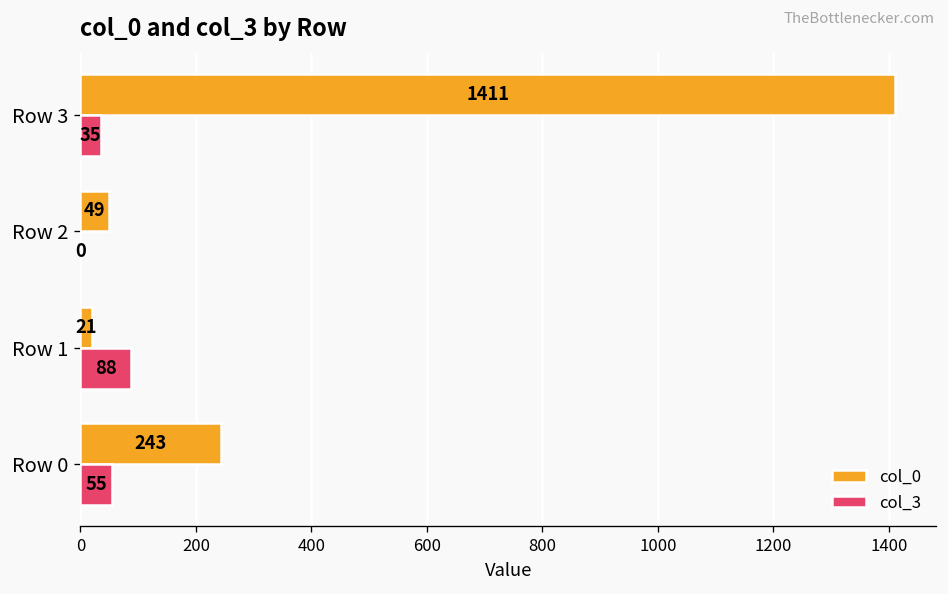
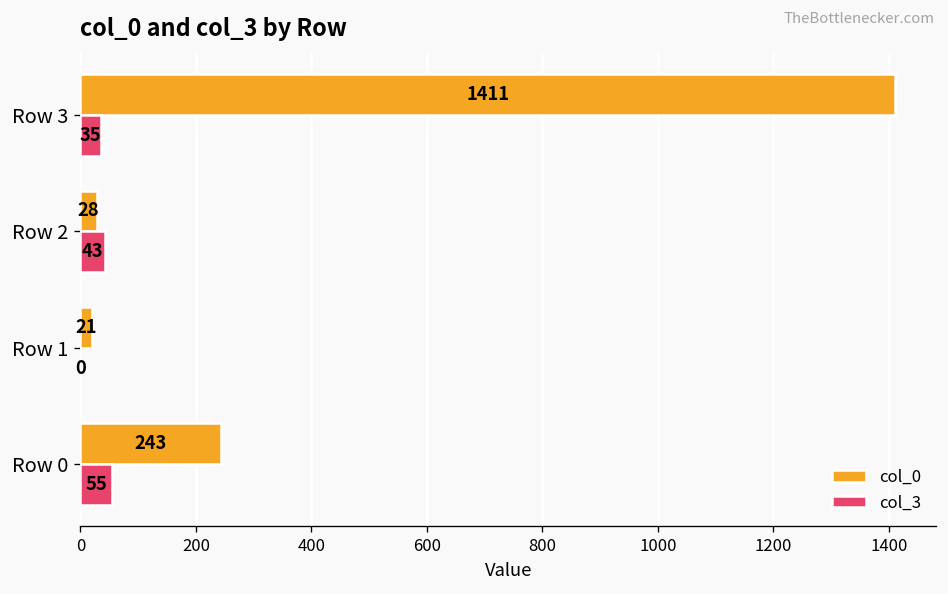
  {
    "col_0": {
      "Row 3": 1411,
-     "Row 2": 49,
+     "Row 2": 28,
      "Row 1": 21,
      "Row 0": 243
    },
    "col_3": {
      "Row 3": 35,
-     "Row 2": 0,
-     "Row 1": 88,
+     "Row 2": 43,
+     "Row 1": 0,
      "Row 0": 55
    }
  }
